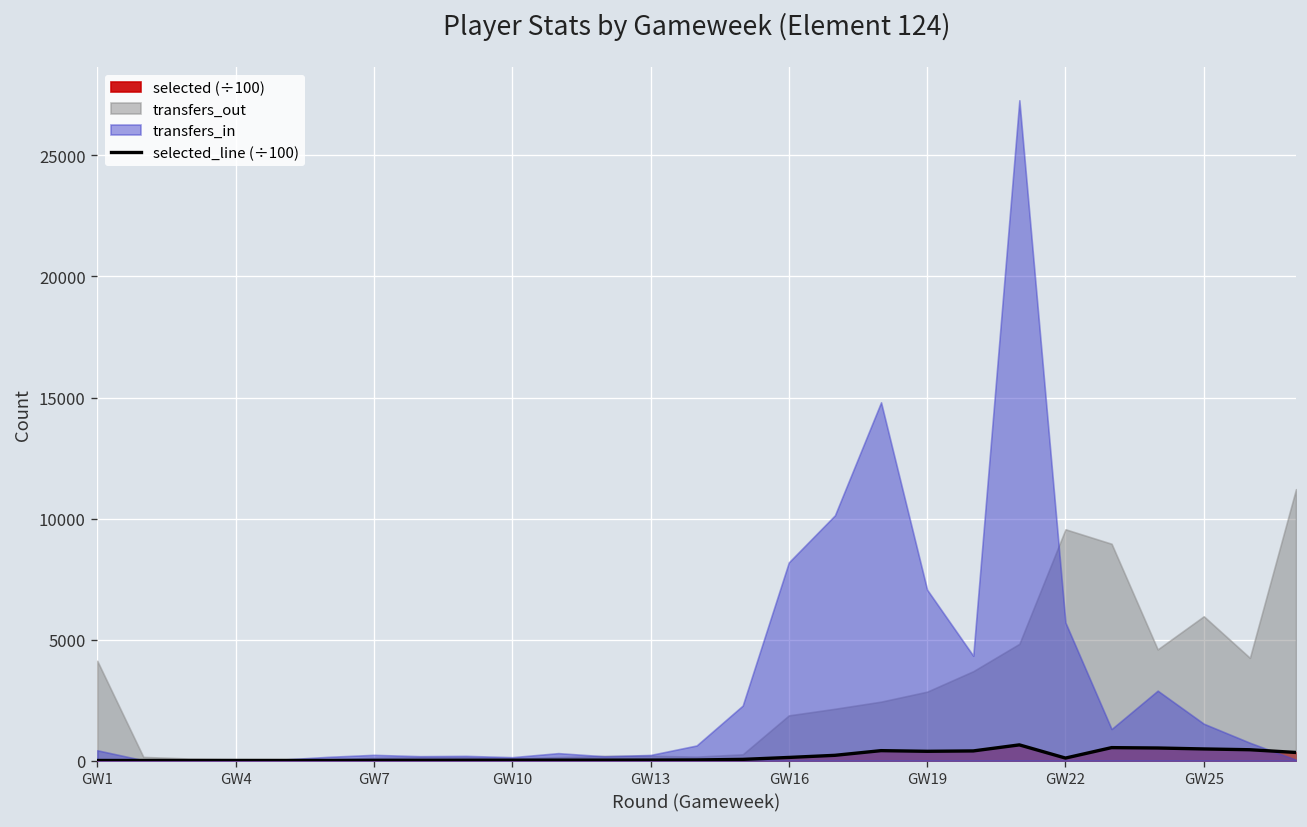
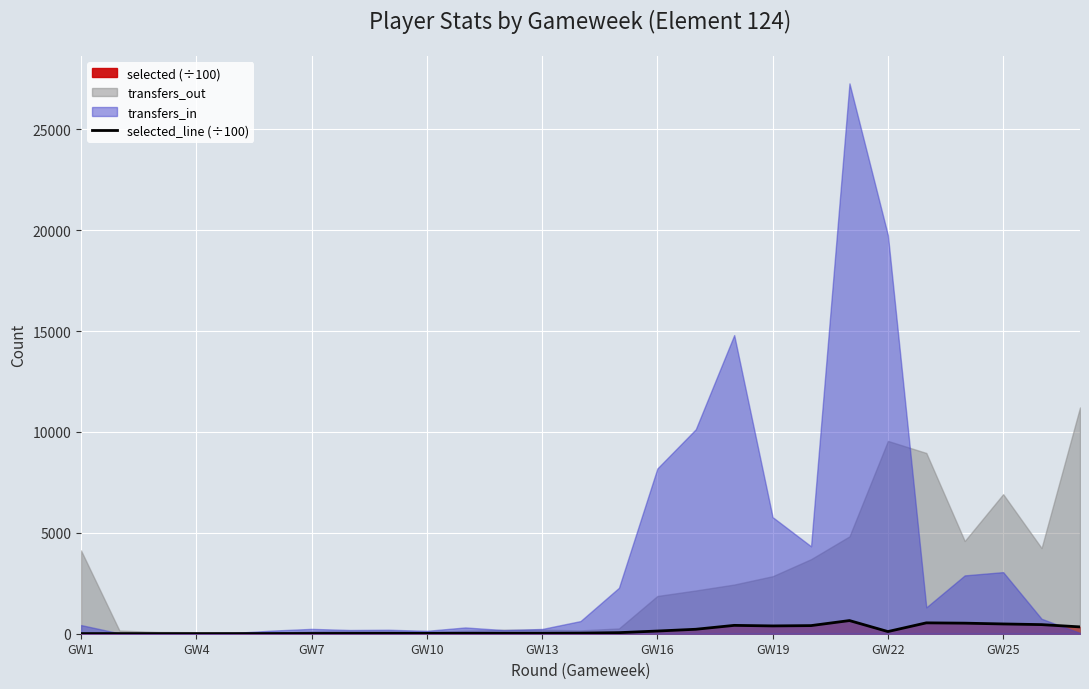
  {
    "selected (÷100)": {
      "GW1": 0,
      "GW13": 0,
      "GW16": 100,
      "GW19": 400,
      "GW22": 100,
      "GW25": 500
    },
    "transfers_out": {
      "GW1": 4100,
      "GW16": 1900,
      "GW19": 2900,
      "GW22": 9600,
-     "GW25": 6000
+     "GW25": 6900
    },
    "transfers_in": {
      "GW1": 400,
      "GW16": 8200,
-     "GW19": 7100,
-     "GW22": 5700,
-     "GW25": 1500
+     "GW19": 5800,
+     "GW22": 19800,
+     "GW25": 3100
    }
  }
